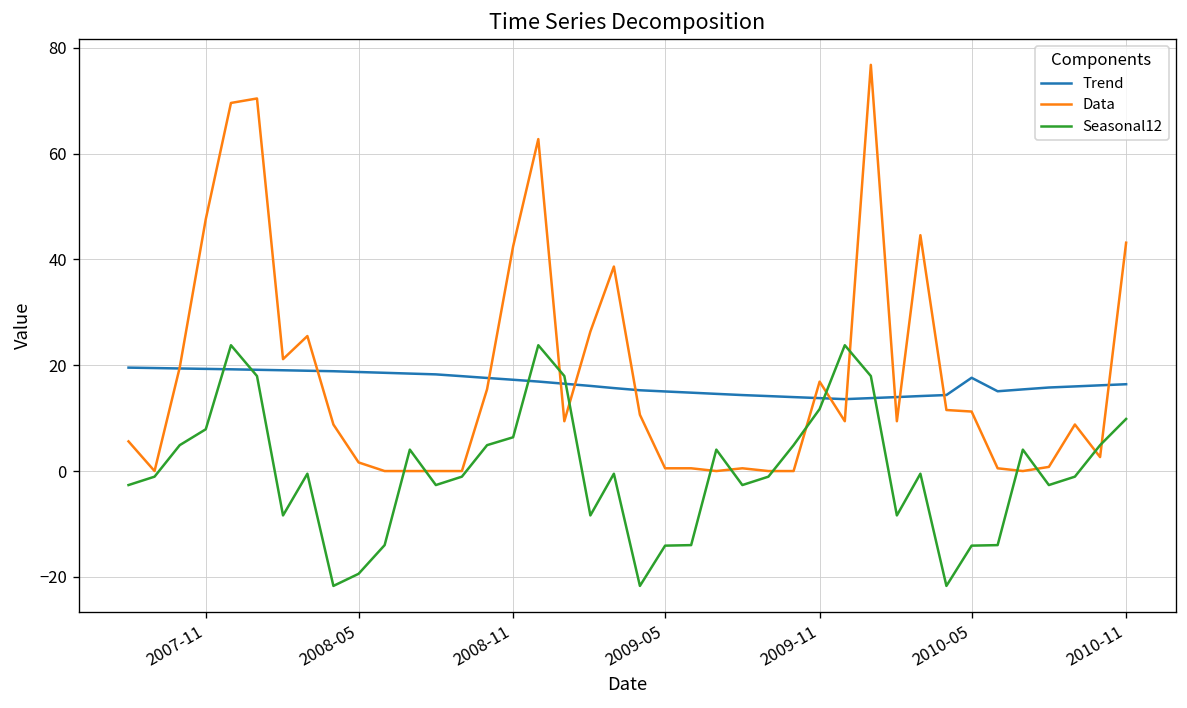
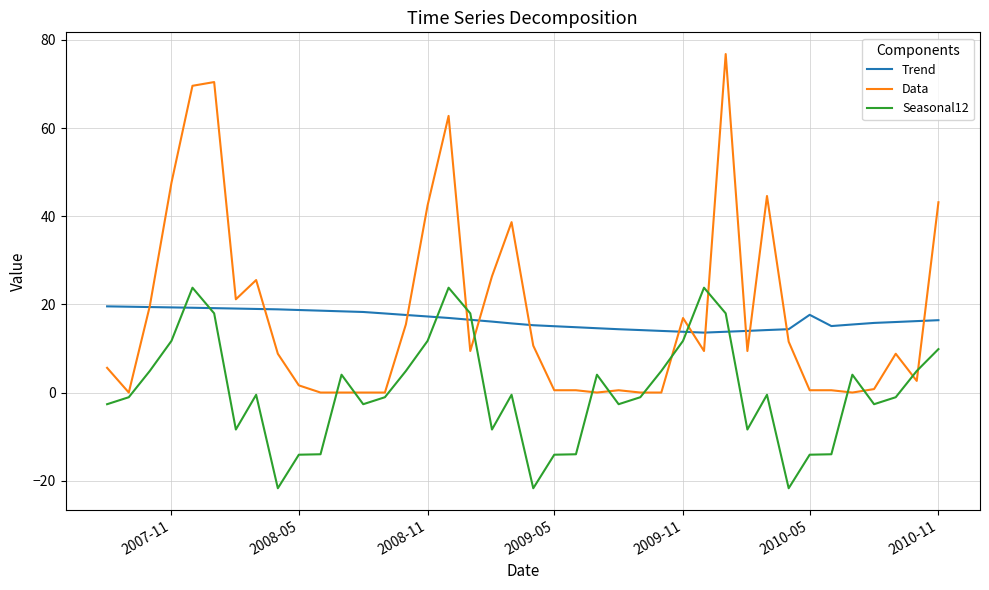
  {
    "Trend": {
      "2007-11": 19,
      "2008-05": 19,
      "2008-11": 17,
      "2009-05": 15,
      "2009-11": 14,
      "2010-05": 18,
      "2010-11": 16
    },
    "Data": {
      "2007-11": 48,
      "2008-05": 2,
      "2008-11": 42,
      "2009-05": 1,
      "2009-11": 17,
-     "2010-05": 11,
+     "2010-05": 1,
      "2010-11": 43
    },
    "Seasonal12": {
-     "2007-11": 8,
-     "2008-05": -19,
-     "2008-11": 6,
+     "2007-11": 12,
+     "2008-05": -14,
+     "2008-11": 12,
      "2009-05": -14,
      "2009-11": 12,
      "2010-05": -14,
      "2010-11": 10
    }
  }
